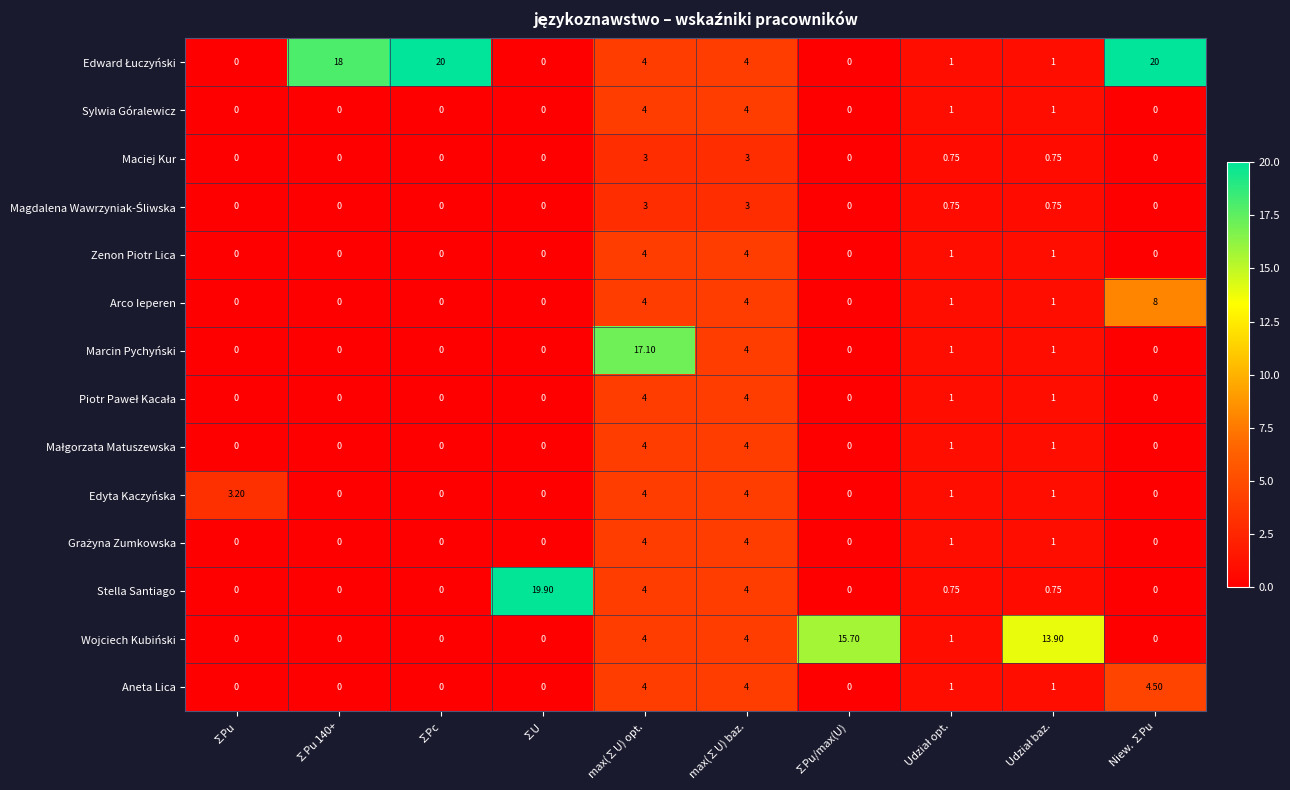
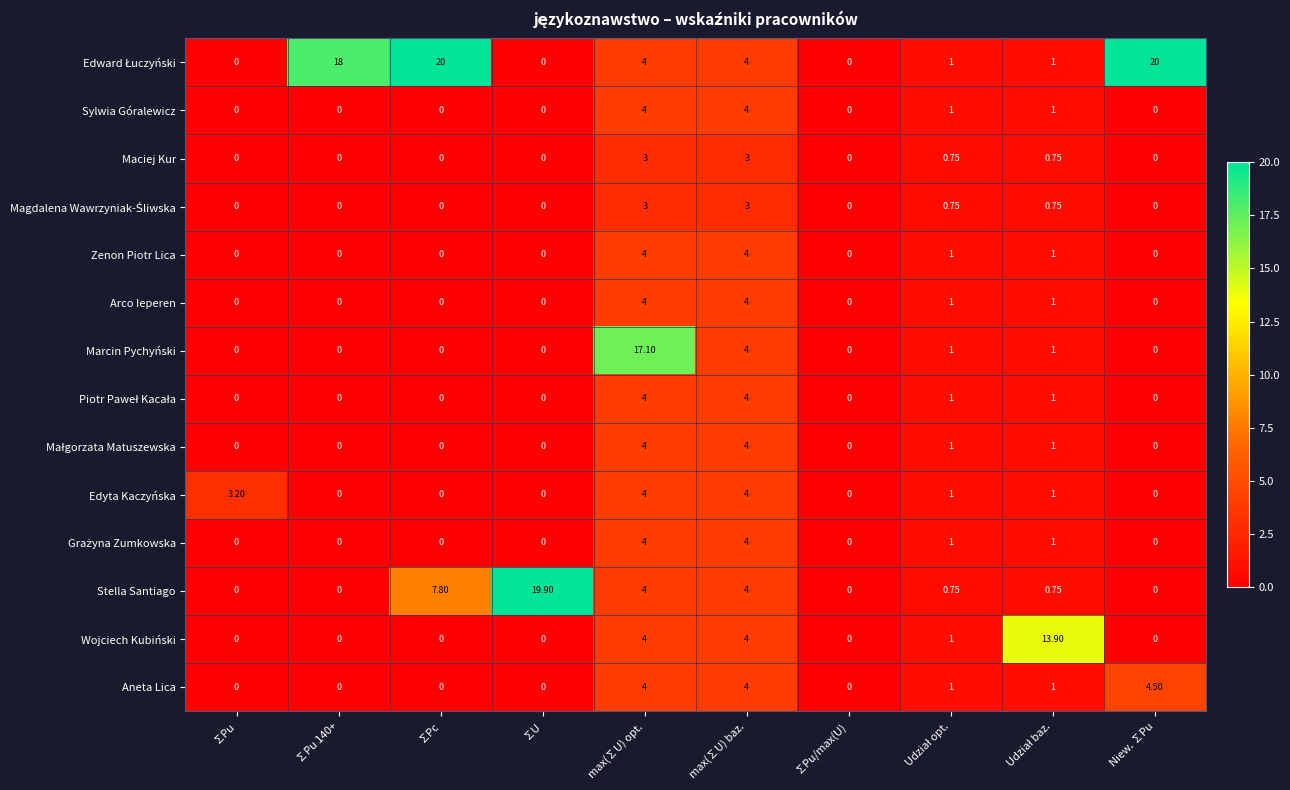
  {
    "Edward Łuczyński": {
      "∑Pu": 0,
      "∑Pu 140+": 18,
      "∑Pc": 20,
      "∑U": 0,
      "max(∑U) opt.": 4,
      "max(∑U) baz.": 4,
      "∑Pu/max(U)": 0,
      "Udział opt.": 1,
      "Udział baz.": 1,
      "Niew. ∑Pu": 20
    },
    "Sylwia Góralewicz": {
      "∑Pu": 0,
      "∑Pu 140+": 0,
      "∑Pc": 0,
      "∑U": 0,
      "max(∑U) opt.": 4,
      "max(∑U) baz.": 4,
      "∑Pu/max(U)": 0,
      "Udział opt.": 1,
      "Udział baz.": 1,
      "Niew. ∑Pu": 0
    },
    "Maciej Kur": {
      "∑Pu": 0,
      "∑Pu 140+": 0,
      "∑Pc": 0,
      "∑U": 0,
      "max(∑U) opt.": 3,
      "max(∑U) baz.": 3,
      "∑Pu/max(U)": 0,
      "Udział opt.": 0.75,
      "Udział baz.": 0.75,
      "Niew. ∑Pu": 0
    },
    "Magdalena Wawrzyniak-Śliwska": {
      "∑Pu": 0,
      "∑Pu 140+": 0,
      "∑Pc": 0,
      "∑U": 0,
      "max(∑U) opt.": 3,
      "max(∑U) baz.": 3,
      "∑Pu/max(U)": 0,
      "Udział opt.": 0.75,
      "Udział baz.": 0.75,
      "Niew. ∑Pu": 0
    },
    "Zenon Piotr Lica": {
      "∑Pu": 0,
      "∑Pu 140+": 0,
      "∑Pc": 0,
      "∑U": 0,
      "max(∑U) opt.": 4,
      "max(∑U) baz.": 4,
      "∑Pu/max(U)": 0,
      "Udział opt.": 1,
      "Udział baz.": 1,
      "Niew. ∑Pu": 0
    },
    "Arco Ieperen": {
      "∑Pu": 0,
      "∑Pu 140+": 0,
      "∑Pc": 0,
      "∑U": 0,
      "max(∑U) opt.": 4,
      "max(∑U) baz.": 4,
      "∑Pu/max(U)": 0,
      "Udział opt.": 1,
      "Udział baz.": 1,
-     "Niew. ∑Pu": 8
+     "Niew. ∑Pu": 0
    },
    "Marcin Pychyński": {
      "∑Pu": 0,
      "∑Pu 140+": 0,
      "∑Pc": 0,
      "∑U": 0,
      "max(∑U) opt.": 17.10,
      "max(∑U) baz.": 4,
      "∑Pu/max(U)": 0,
      "Udział opt.": 1,
      "Udział baz.": 1,
      "Niew. ∑Pu": 0
    },
    "Piotr Paweł Kacała": {
      "∑Pu": 0,
      "∑Pu 140+": 0,
      "∑Pc": 0,
      "∑U": 0,
      "max(∑U) opt.": 4,
      "max(∑U) baz.": 4,
      "∑Pu/max(U)": 0,
      "Udział opt.": 1,
      "Udział baz.": 1,
      "Niew. ∑Pu": 0
    },
    "Małgorzata Matuszewska": {
      "∑Pu": 0,
      "∑Pu 140+": 0,
      "∑Pc": 0,
      "∑U": 0,
      "max(∑U) opt.": 4,
      "max(∑U) baz.": 4,
      "∑Pu/max(U)": 0,
      "Udział opt.": 1,
      "Udział baz.": 1,
      "Niew. ∑Pu": 0
    },
    "Edyta Kaczyńska": {
      "∑Pu": 3.20,
      "∑Pu 140+": 0,
      "∑Pc": 0,
      "∑U": 0,
      "max(∑U) opt.": 4,
      "max(∑U) baz.": 4,
      "∑Pu/max(U)": 0,
      "Udział opt.": 1,
      "Udział baz.": 1,
      "Niew. ∑Pu": 0
    },
    "Grażyna Zumkowska": {
      "∑Pu": 0,
      "∑Pu 140+": 0,
      "∑Pc": 0,
      "∑U": 0,
      "max(∑U) opt.": 4,
      "max(∑U) baz.": 4,
      "∑Pu/max(U)": 0,
      "Udział opt.": 1,
      "Udział baz.": 1,
      "Niew. ∑Pu": 0
    },
    "Stella Santiago": {
      "∑Pu": 0,
      "∑Pu 140+": 0,
-     "∑Pc": 0,
+     "∑Pc": 7.80,
      "∑U": 19.90,
      "max(∑U) opt.": 4,
      "max(∑U) baz.": 4,
      "∑Pu/max(U)": 0,
      "Udział opt.": 0.75,
      "Udział baz.": 0.75,
      "Niew. ∑Pu": 0
    },
    "Wojciech Kubiński": {
      "∑Pu": 0,
      "∑Pu 140+": 0,
      "∑Pc": 0,
      "∑U": 0,
      "max(∑U) opt.": 4,
      "max(∑U) baz.": 4,
-     "∑Pu/max(U)": 15.70,
+     "∑Pu/max(U)": 0,
      "Udział opt.": 1,
      "Udział baz.": 13.90,
      "Niew. ∑Pu": 0
    },
    "Aneta Lica": {
      "∑Pu": 0,
      "∑Pu 140+": 0,
      "∑Pc": 0,
      "∑U": 0,
      "max(∑U) opt.": 4,
      "max(∑U) baz.": 4,
      "∑Pu/max(U)": 0,
      "Udział opt.": 1,
      "Udział baz.": 1,
      "Niew. ∑Pu": 4.50
    }
  }
